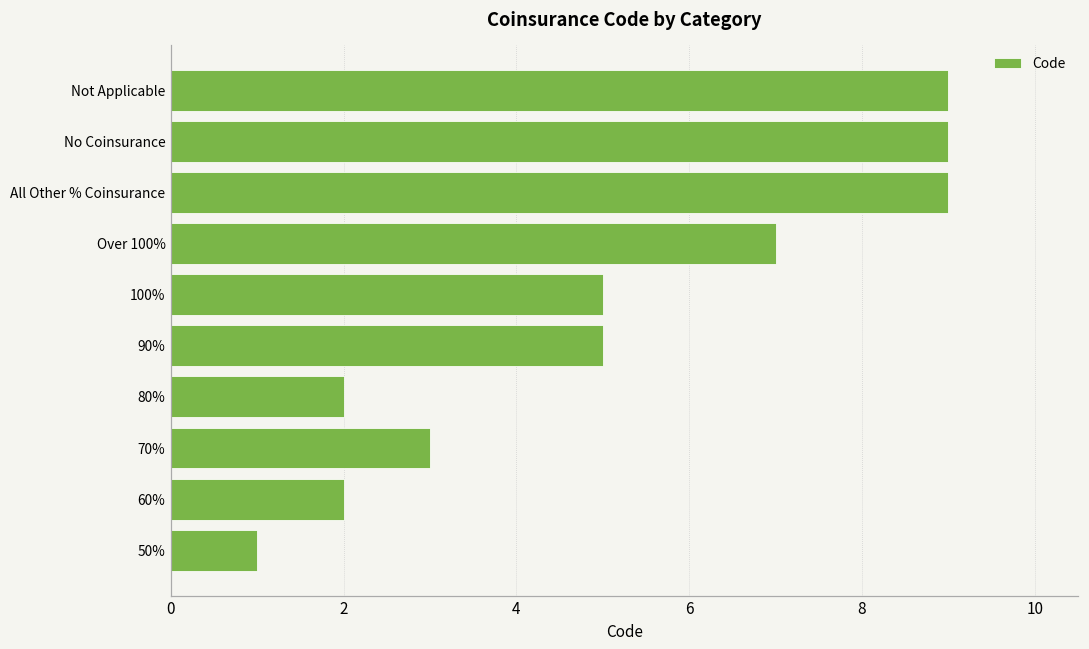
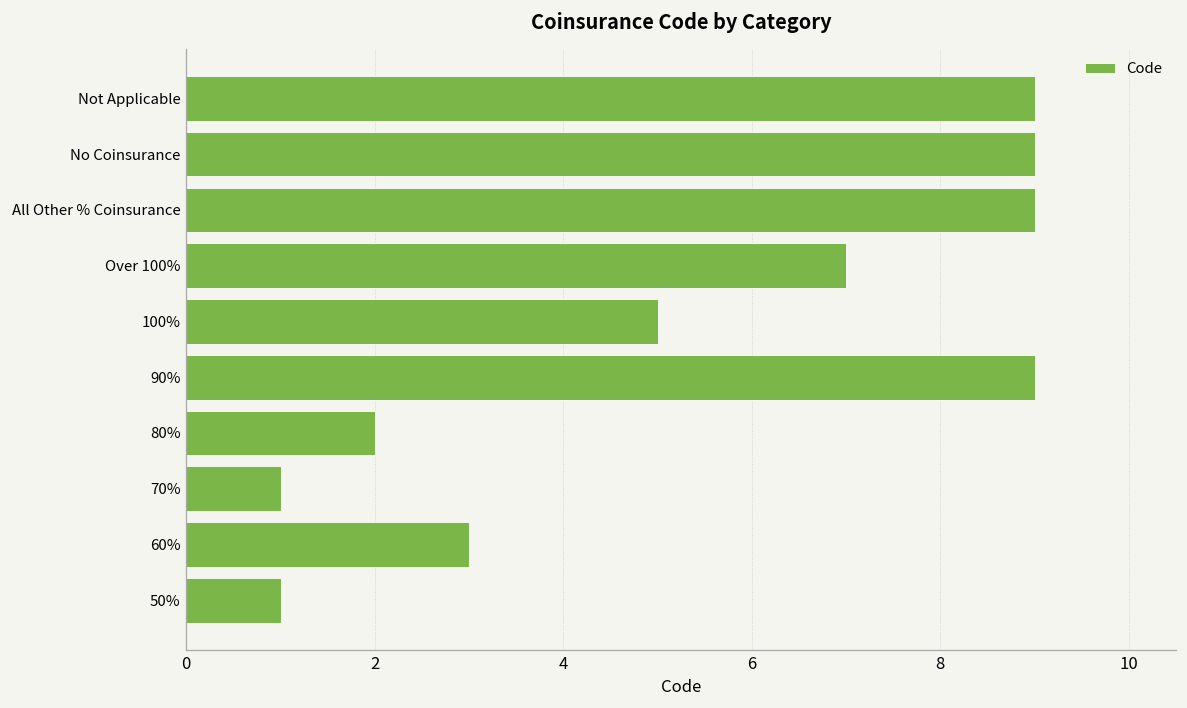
  {
    "Not Applicable": 9,
    "No Coinsurance": 9,
    "All Other % Coinsurance": 9,
    "Over 100%": 7,
    "100%": 5,
-   "90%": 5,
+   "90%": 9,
    "80%": 2,
-   "70%": 3,
-   "60%": 2,
+   "70%": 1,
+   "60%": 3,
    "50%": 1
  }
